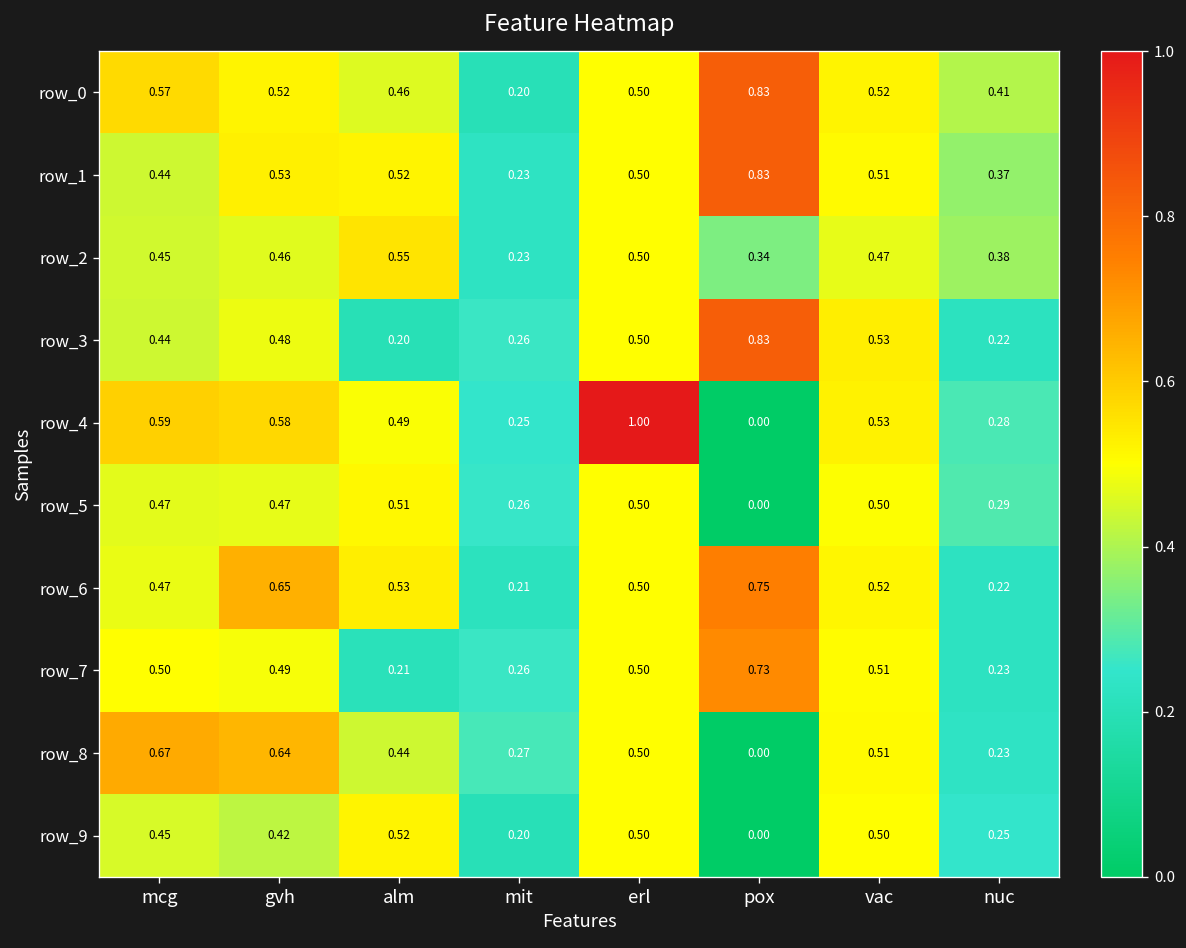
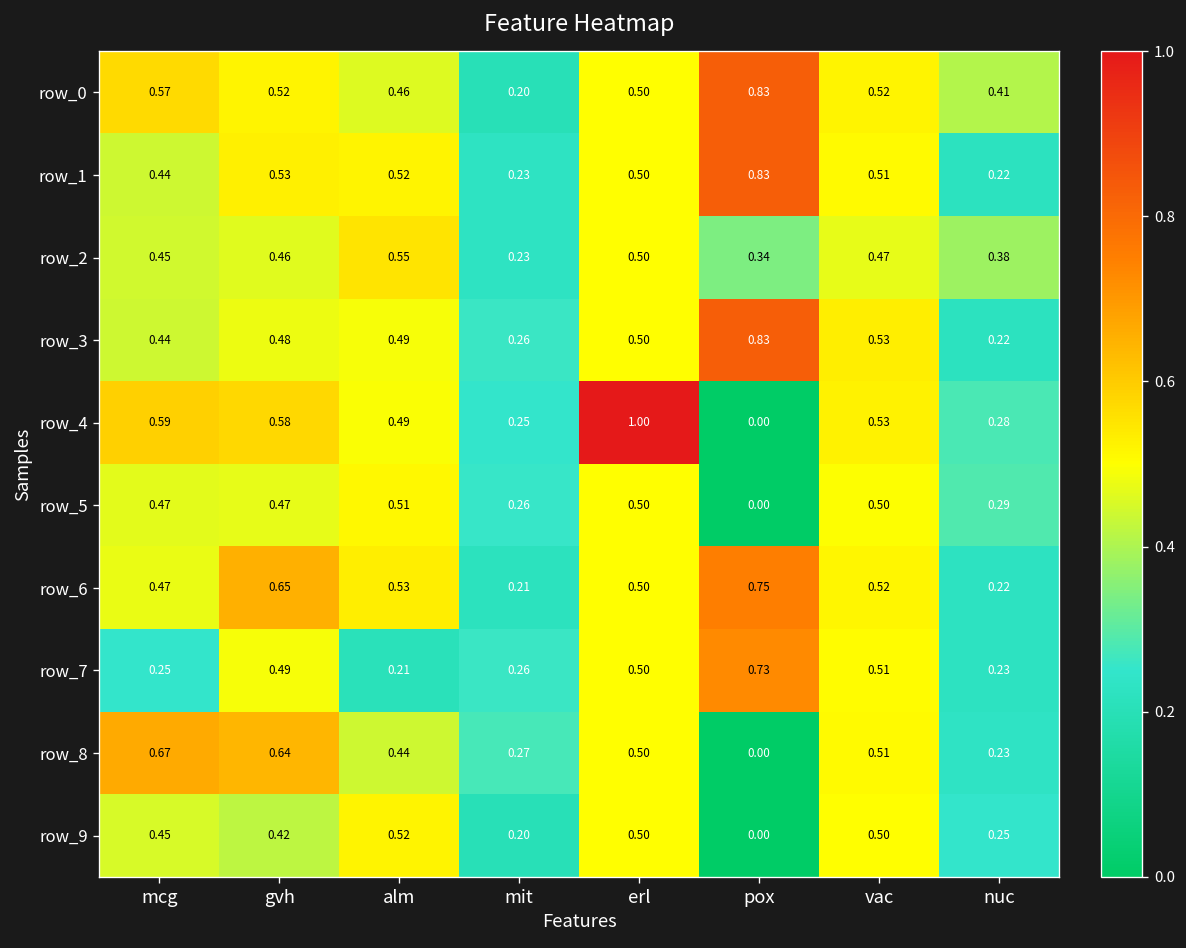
  {
    "row_0": {
      "mcg": 0.57,
      "gvh": 0.52,
      "alm": 0.46,
      "mit": 0.20,
      "erl": 0.50,
      "pox": 0.83,
      "vac": 0.52,
      "nuc": 0.41
    },
    "row_1": {
      "mcg": 0.44,
      "gvh": 0.53,
      "alm": 0.52,
      "mit": 0.23,
      "erl": 0.50,
      "pox": 0.83,
      "vac": 0.51,
-     "nuc": 0.37
+     "nuc": 0.22
    },
    "row_2": {
      "mcg": 0.45,
      "gvh": 0.46,
      "alm": 0.55,
      "mit": 0.23,
      "erl": 0.50,
      "pox": 0.34,
      "vac": 0.47,
      "nuc": 0.38
    },
    "row_3": {
      "mcg": 0.44,
      "gvh": 0.48,
-     "alm": 0.20,
+     "alm": 0.49,
      "mit": 0.26,
      "erl": 0.50,
      "pox": 0.83,
      "vac": 0.53,
      "nuc": 0.22
    },
    "row_4": {
      "mcg": 0.59,
      "gvh": 0.58,
      "alm": 0.49,
      "mit": 0.25,
      "erl": 1.00,
      "pox": 0.00,
      "vac": 0.53,
      "nuc": 0.28
    },
    "row_5": {
      "mcg": 0.47,
      "gvh": 0.47,
      "alm": 0.51,
      "mit": 0.26,
      "erl": 0.50,
      "pox": 0.00,
      "vac": 0.50,
      "nuc": 0.29
    },
    "row_6": {
      "mcg": 0.47,
      "gvh": 0.65,
      "alm": 0.53,
      "mit": 0.21,
      "erl": 0.50,
      "pox": 0.75,
      "vac": 0.52,
      "nuc": 0.22
    },
    "row_7": {
-     "mcg": 0.50,
+     "mcg": 0.25,
      "gvh": 0.49,
      "alm": 0.21,
      "mit": 0.26,
      "erl": 0.50,
      "pox": 0.73,
      "vac": 0.51,
      "nuc": 0.23
    },
    "row_8": {
      "mcg": 0.67,
      "gvh": 0.64,
      "alm": 0.44,
      "mit": 0.27,
      "erl": 0.50,
      "pox": 0.00,
      "vac": 0.51,
      "nuc": 0.23
    },
    "row_9": {
      "mcg": 0.45,
      "gvh": 0.42,
      "alm": 0.52,
      "mit": 0.20,
      "erl": 0.50,
      "pox": 0.00,
      "vac": 0.50,
      "nuc": 0.25
    }
  }
